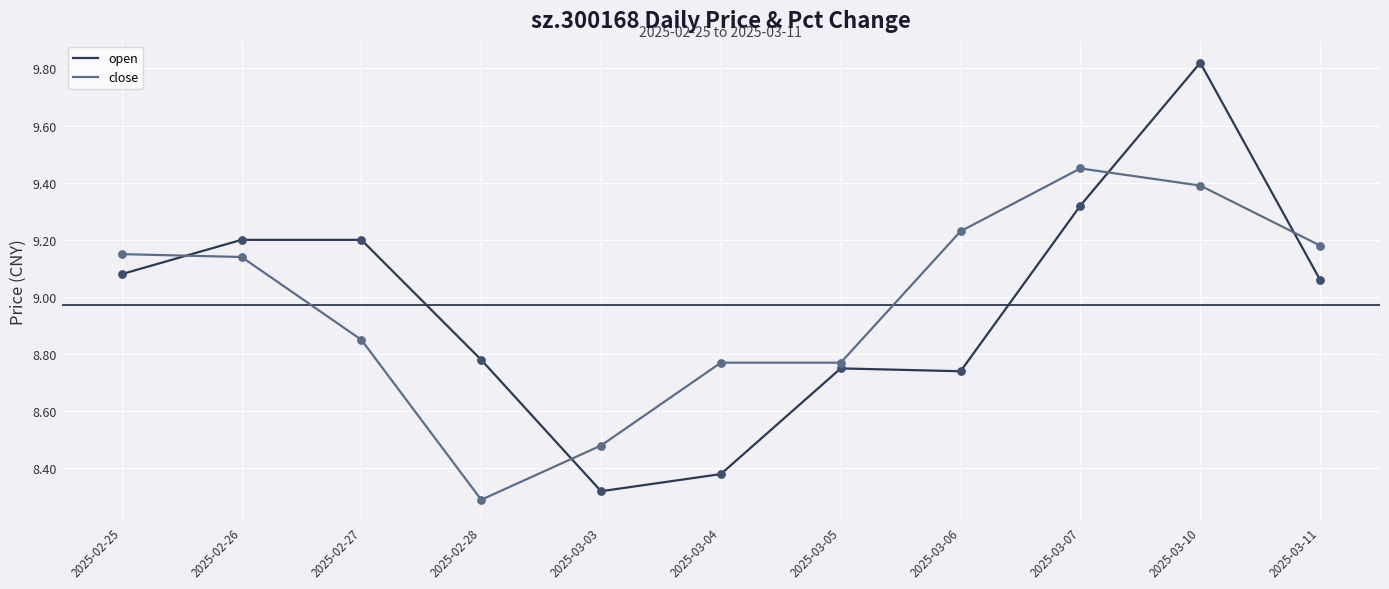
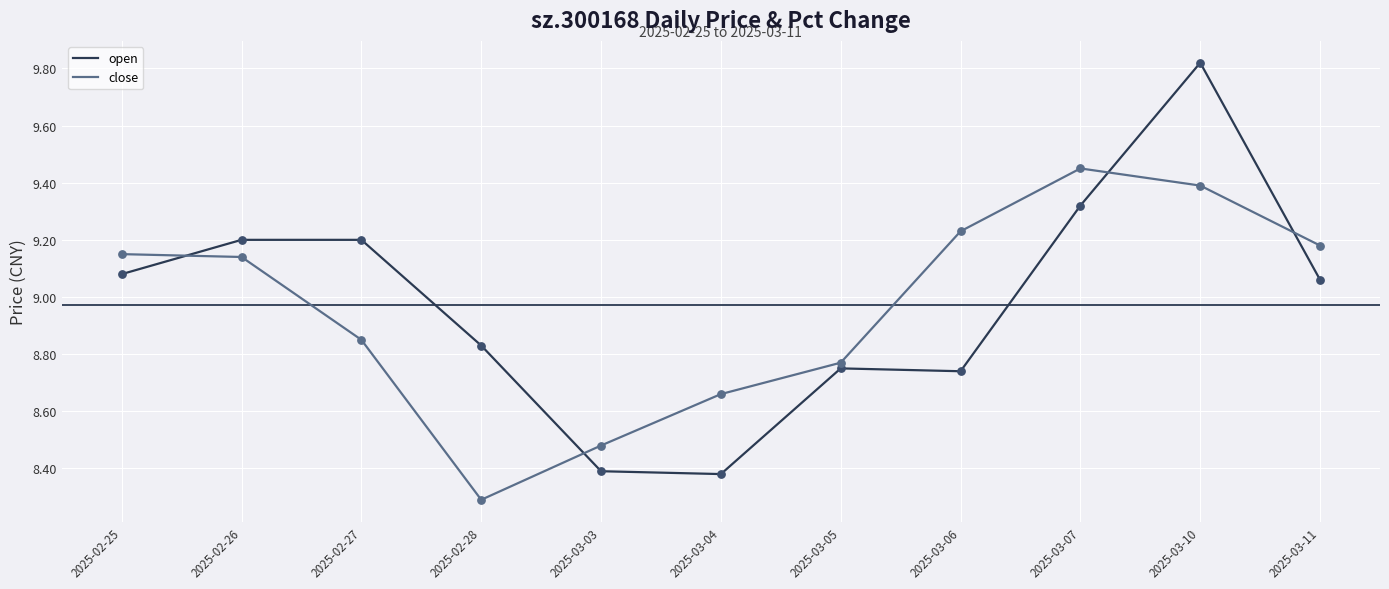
  {
    "open": {
      "2025-02-25": 9.08,
      "2025-02-26": 9.20,
      "2025-02-27": 9.20,
-     "2025-02-28": 8.78,
-     "2025-03-03": 8.32,
+     "2025-02-28": 8.83,
+     "2025-03-03": 8.39,
      "2025-03-04": 8.38,
      "2025-03-05": 8.75,
      "2025-03-06": 8.74,
      "2025-03-07": 9.32,
      "2025-03-10": 9.82,
      "2025-03-11": 9.06
    },
    "close": {
      "2025-02-25": 9.15,
      "2025-02-26": 9.14,
      "2025-02-27": 8.85,
      "2025-02-28": 8.29,
      "2025-03-03": 8.48,
-     "2025-03-04": 8.77,
+     "2025-03-04": 8.66,
      "2025-03-05": 8.77,
      "2025-03-06": 9.23,
      "2025-03-07": 9.45,
      "2025-03-10": 9.39,
      "2025-03-11": 9.18
    }
  }
